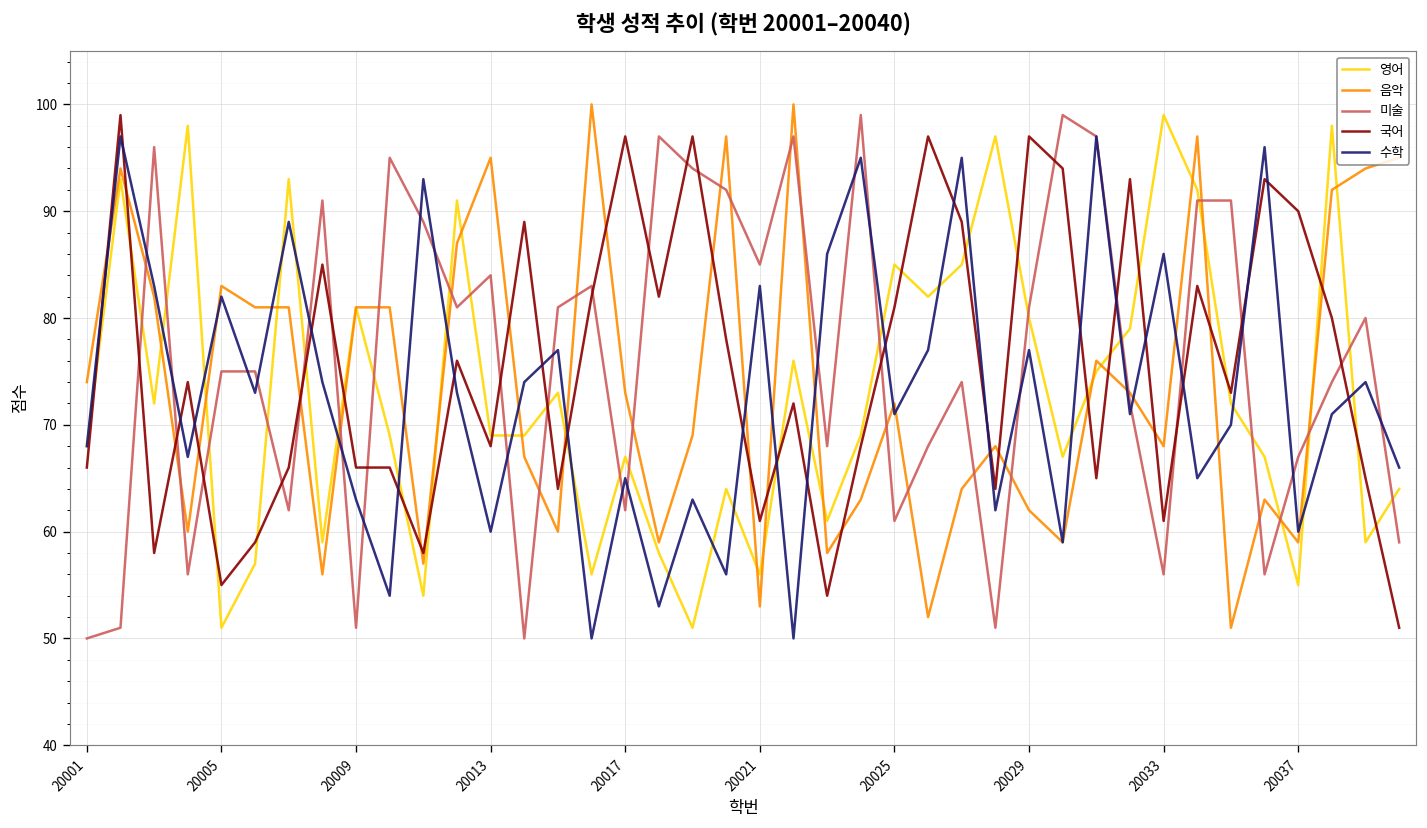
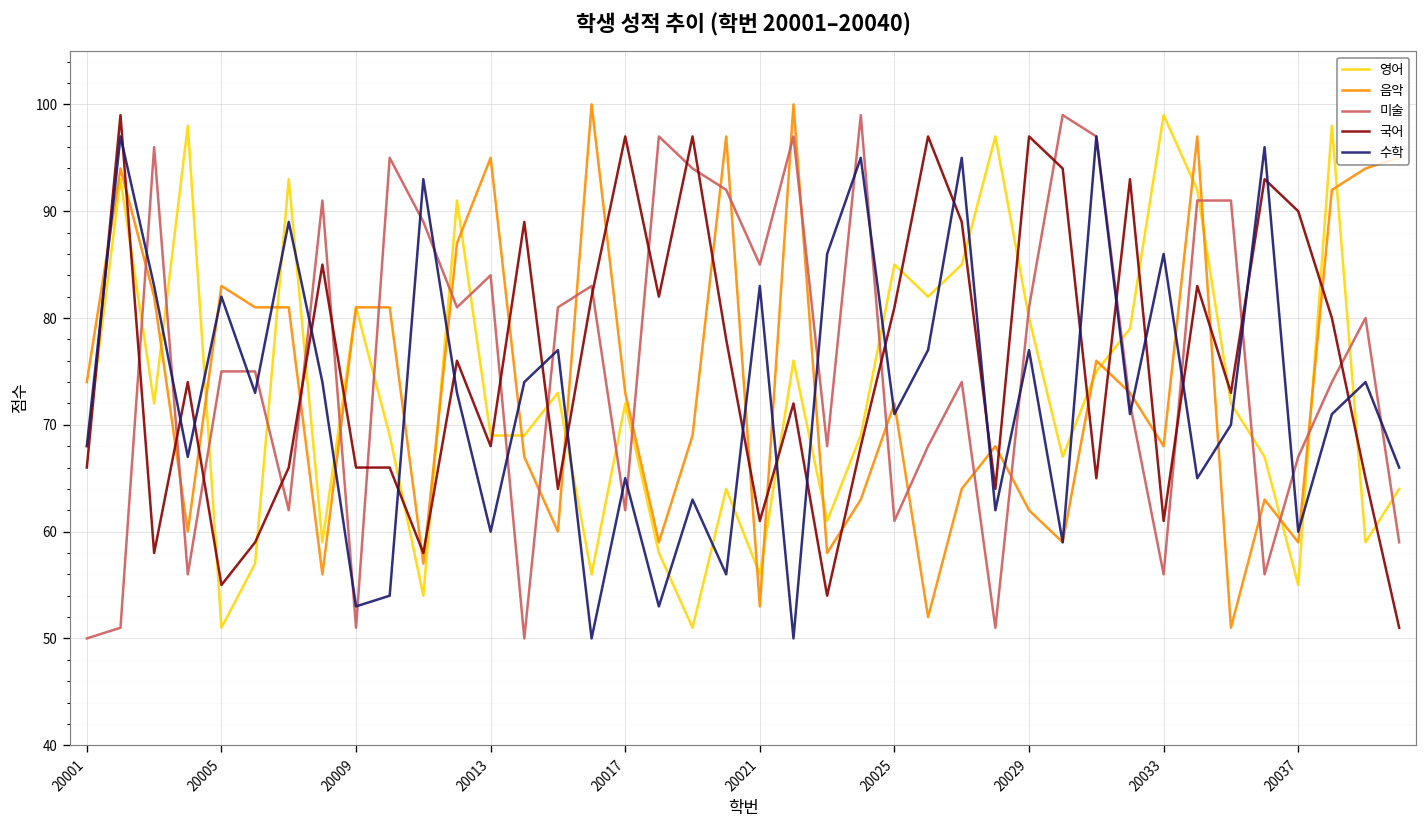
  {
    "영어": {
      "20005": 51,
      "20013": 69,
-     "20017": 67,
+     "20017": 72,
      "20021": 56,
      "20025": 85,
      "20029": 80,
      "20033": 99,
      "20037": 55
    },
    "음악": {
      "20001": 74,
      "20005": 83,
      "20013": 95,
      "20017": 73,
      "20021": 53,
      "20025": 72,
      "20029": 62,
      "20033": 68,
      "20037": 59
    },
    "미술": {
      "20001": 50,
      "20005": 75,
      "20009": 51,
      "20013": 84,
      "20017": 62,
      "20021": 85,
      "20025": 61,
      "20029": 81,
      "20033": 56,
      "20037": 67
    },
    "국어": {
      "20001": 66,
      "20005": 55,
      "20009": 66,
      "20013": 68,
      "20017": 97,
      "20021": 61,
      "20025": 81,
      "20029": 97,
      "20033": 61,
      "20037": 90
    },
    "수학": {
      "20005": 82,
-     "20009": 63,
+     "20009": 53,
      "20013": 60,
      "20017": 65,
      "20021": 83,
      "20025": 71,
      "20029": 77,
      "20033": 86,
      "20037": 60
    }
  }
